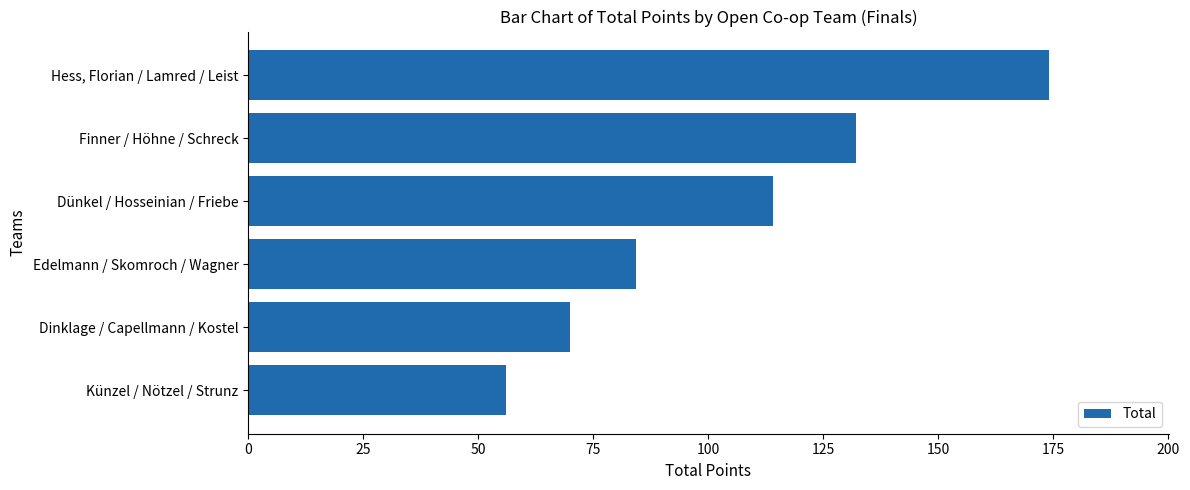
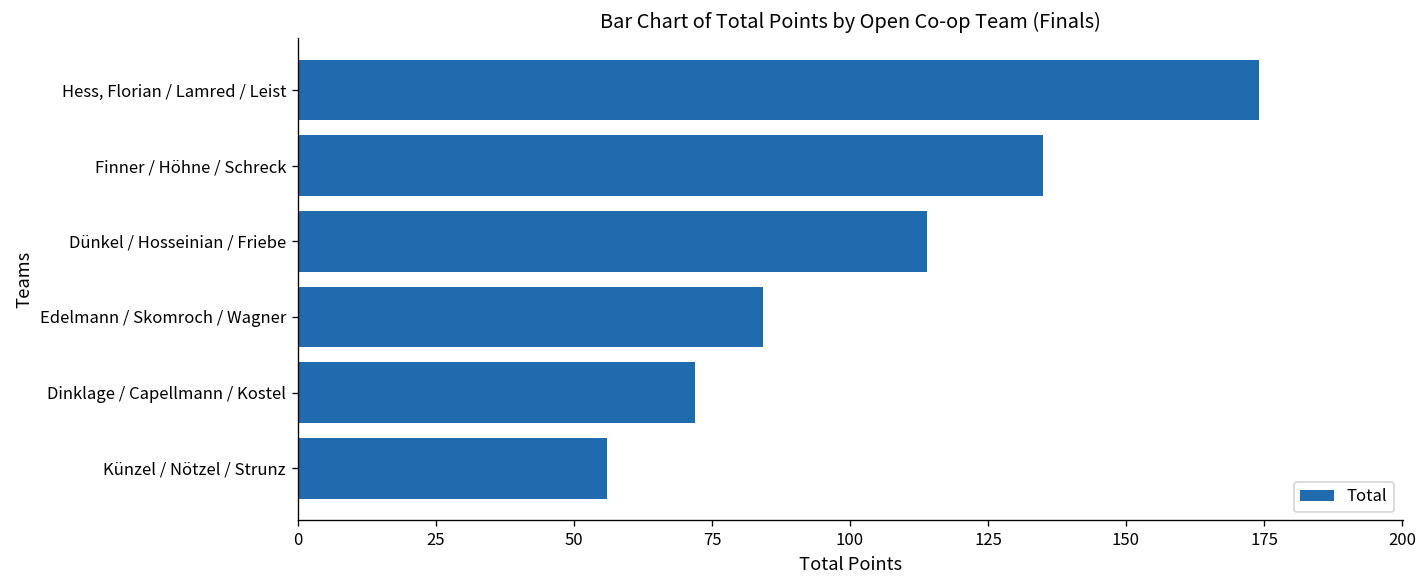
  {
    "Hess, Florian / Lamred / Leist": 174,
-   "Finner / Höhne / Schreck": 132,
+   "Finner / Höhne / Schreck": 135,
    "Dünkel / Hosseinian / Friebe": 114,
    "Edelmann / Skomroch / Wagner": 84,
-   "Dinklage / Capellmann / Kostel": 70,
+   "Dinklage / Capellmann / Kostel": 72,
    "Künzel / Nötzel / Strunz": 56
  }
